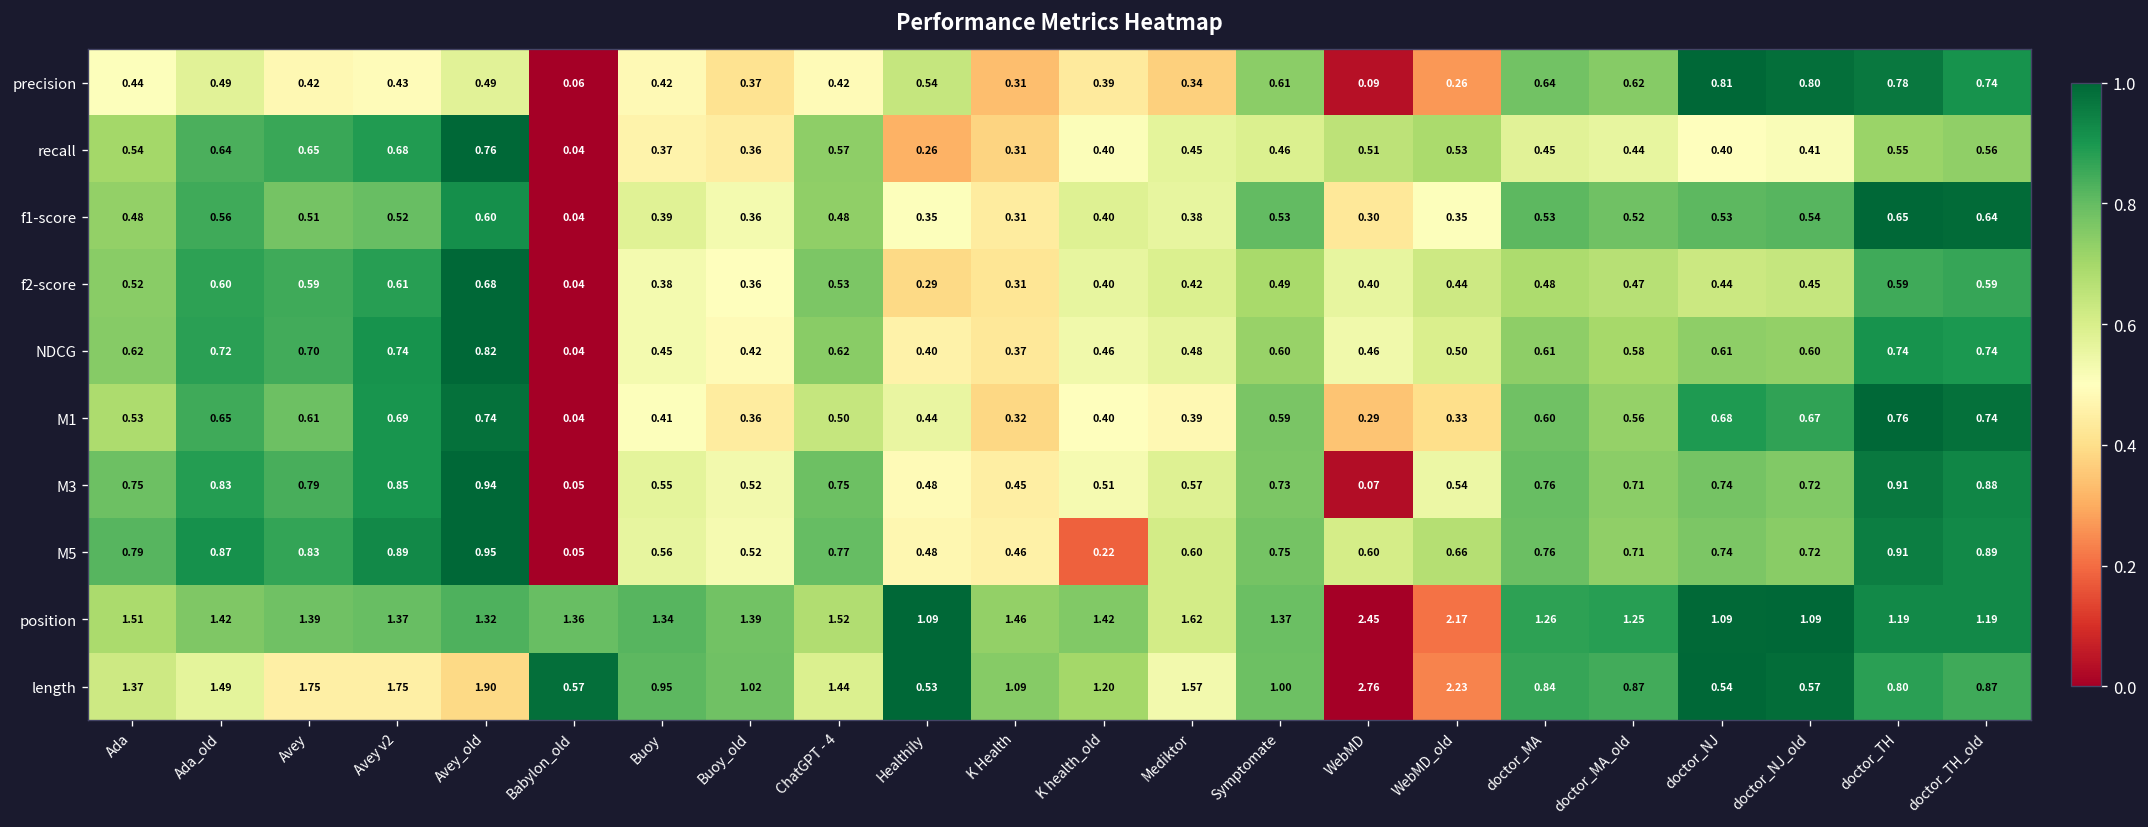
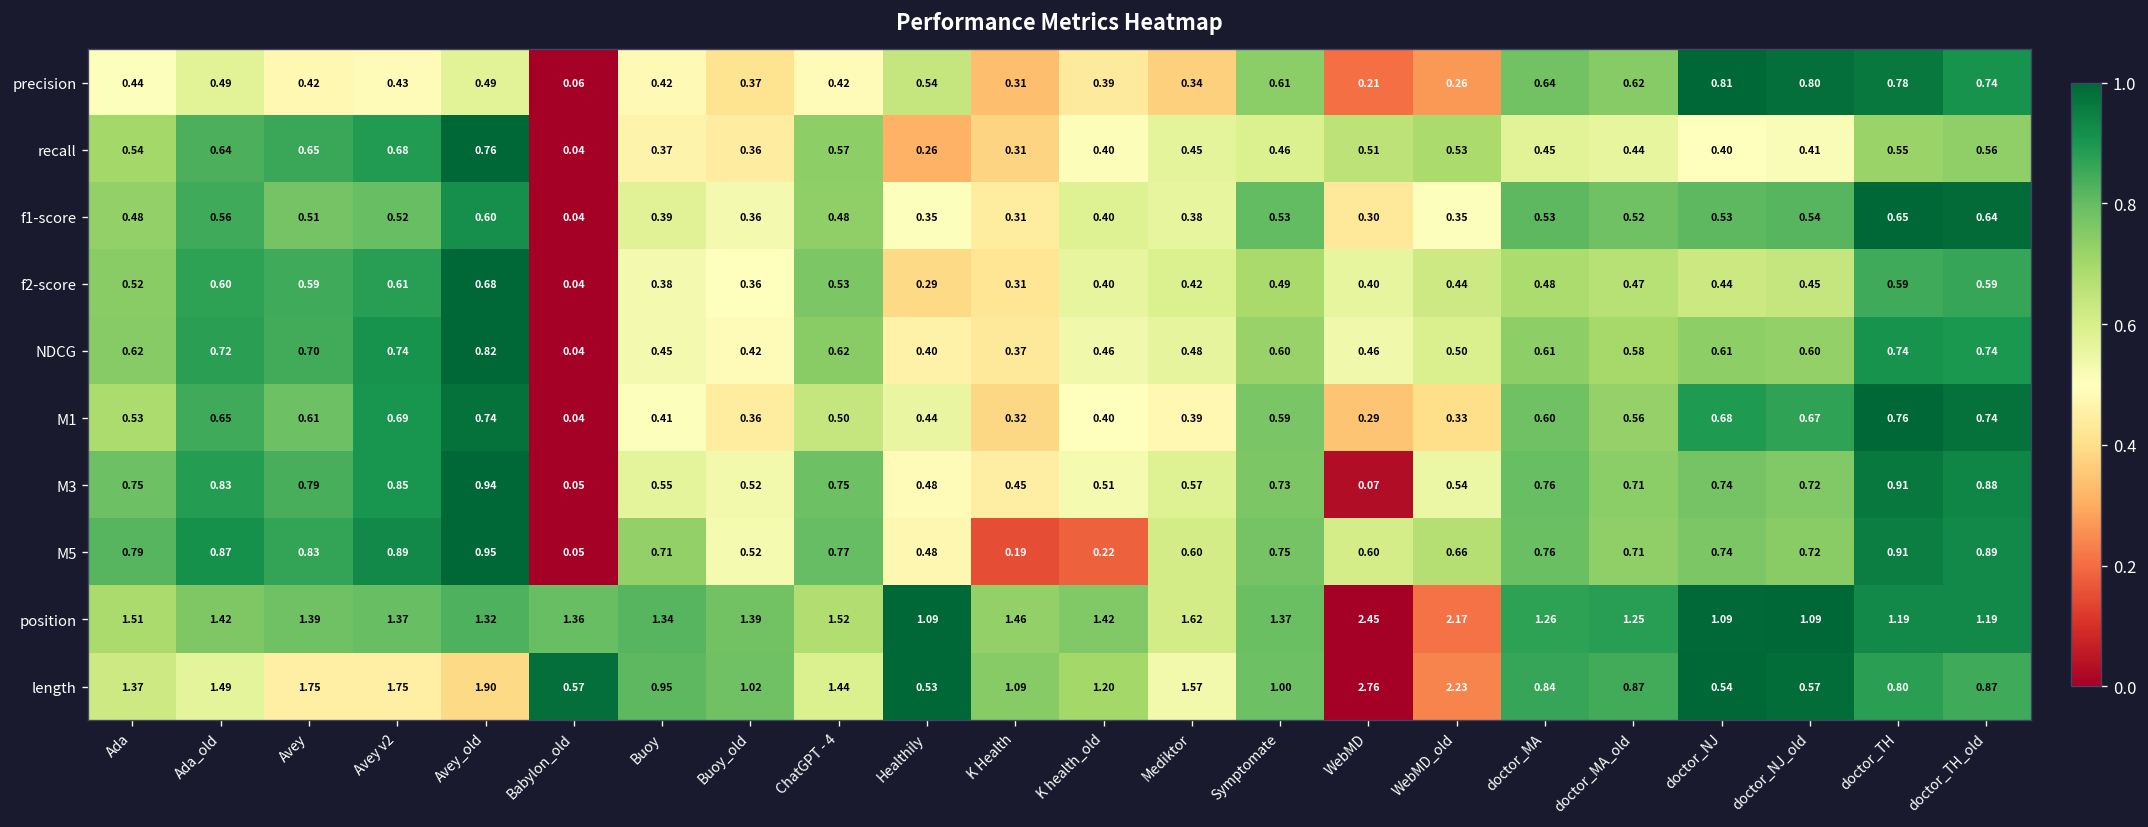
  {
    "precision": {
      "Ada": 0.44,
      "Ada_old": 0.49,
      "Avey": 0.42,
      "Avey v2": 0.43,
      "Avey_old": 0.49,
      "Babylon_old": 0.06,
      "Buoy": 0.42,
      "Buoy_old": 0.37,
      "ChatGPT - 4": 0.42,
      "Healthily": 0.54,
      "K Health": 0.31,
      "K health_old": 0.39,
      "Mediktor": 0.34,
      "Symptomate": 0.61,
-     "WebMD": 0.09,
+     "WebMD": 0.21,
      "WebMD_old": 0.26,
      "doctor_MA": 0.64,
      "doctor_MA_old": 0.62,
      "doctor_NJ": 0.81,
      "doctor_NJ_old": 0.80,
      "doctor_TH": 0.78,
      "doctor_TH_old": 0.74
    },
    "M5": {
      "Ada": 0.79,
      "Ada_old": 0.87,
      "Avey": 0.83,
      "Avey v2": 0.89,
      "Avey_old": 0.95,
      "Babylon_old": 0.05,
-     "Buoy": 0.56,
+     "Buoy": 0.71,
      "Buoy_old": 0.52,
      "ChatGPT - 4": 0.77,
      "Healthily": 0.48,
-     "K Health": 0.46,
+     "K Health": 0.19,
      "K health_old": 0.22,
      "Mediktor": 0.60,
      "Symptomate": 0.75,
      "WebMD": 0.60,
      "WebMD_old": 0.66,
      "doctor_MA": 0.76,
      "doctor_MA_old": 0.71,
      "doctor_NJ": 0.74,
      "doctor_NJ_old": 0.72,
      "doctor_TH": 0.91,
      "doctor_TH_old": 0.89
    }
  }
